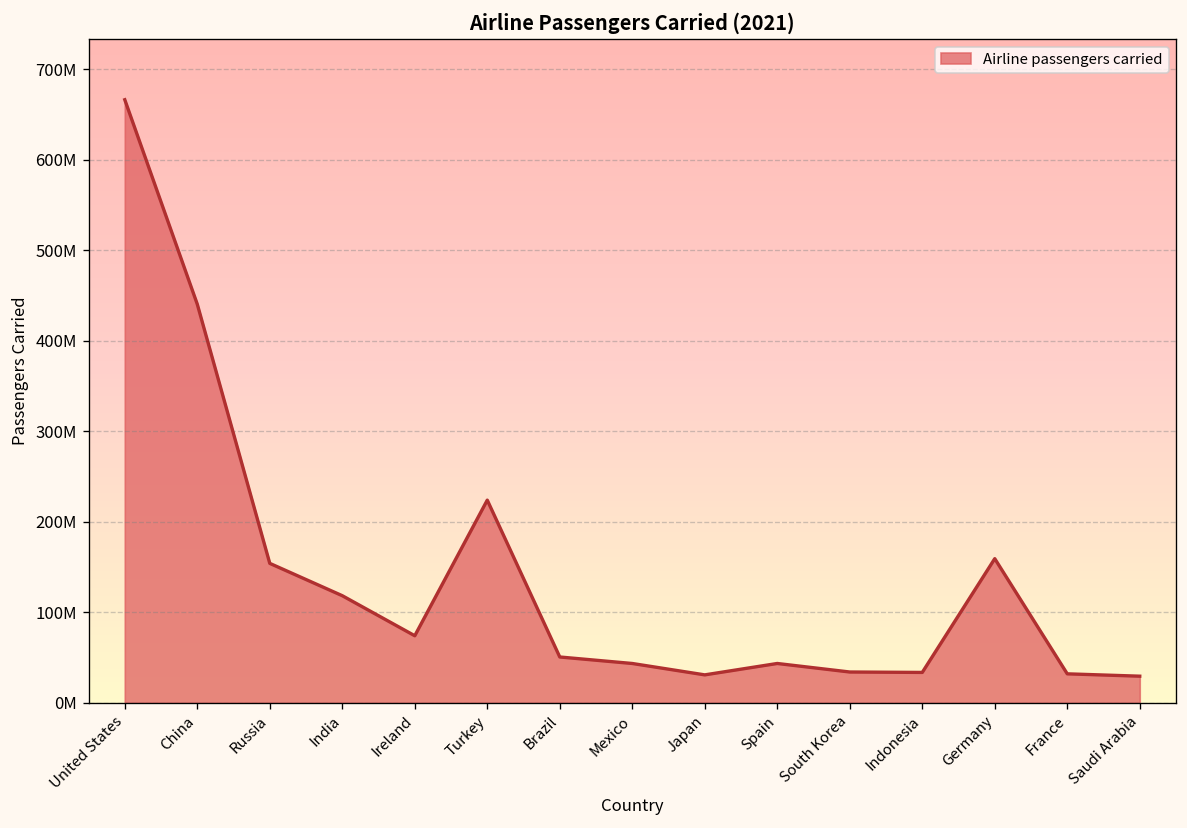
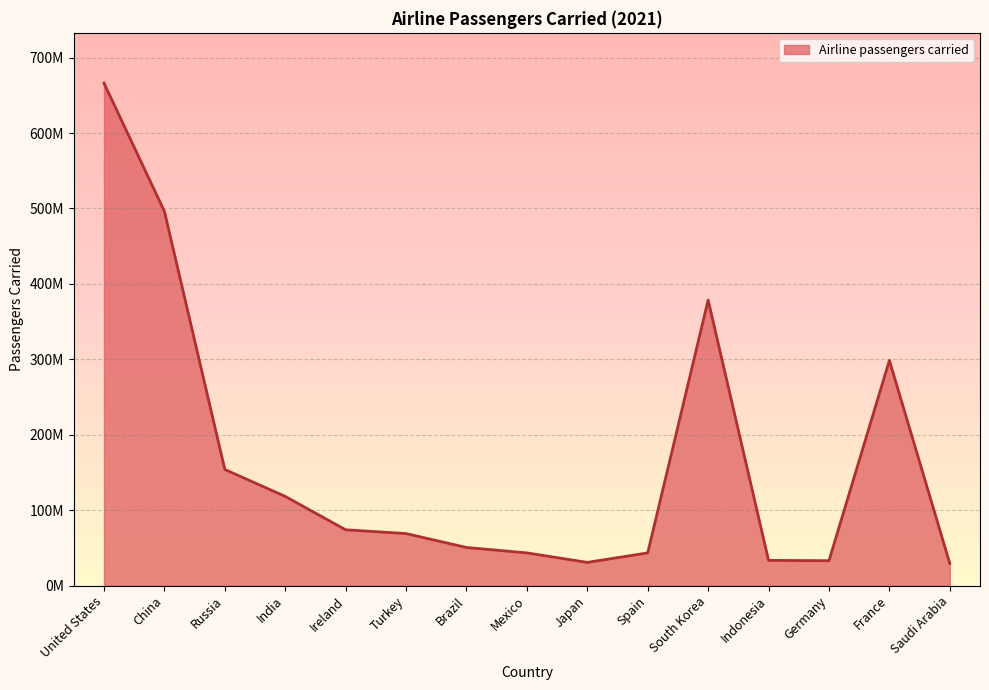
  {
    "United States": 670000000,
-   "China": 440000000,
+   "China": 500000000,
    "Russia": 150000000,
    "India": 120000000,
    "Ireland": 70000000,
-   "Turkey": 220000000,
+   "Turkey": 70000000,
    "Brazil": 50000000,
    "Mexico": 40000000,
    "Japan": 30000000,
    "Spain": 40000000,
-   "South Korea": 30000000,
+   "South Korea": 380000000,
    "Indonesia": 30000000,
-   "Germany": 160000000,
-   "France": 30000000,
+   "Germany": 30000000,
+   "France": 300000000,
    "Saudi Arabia": 30000000
  }
